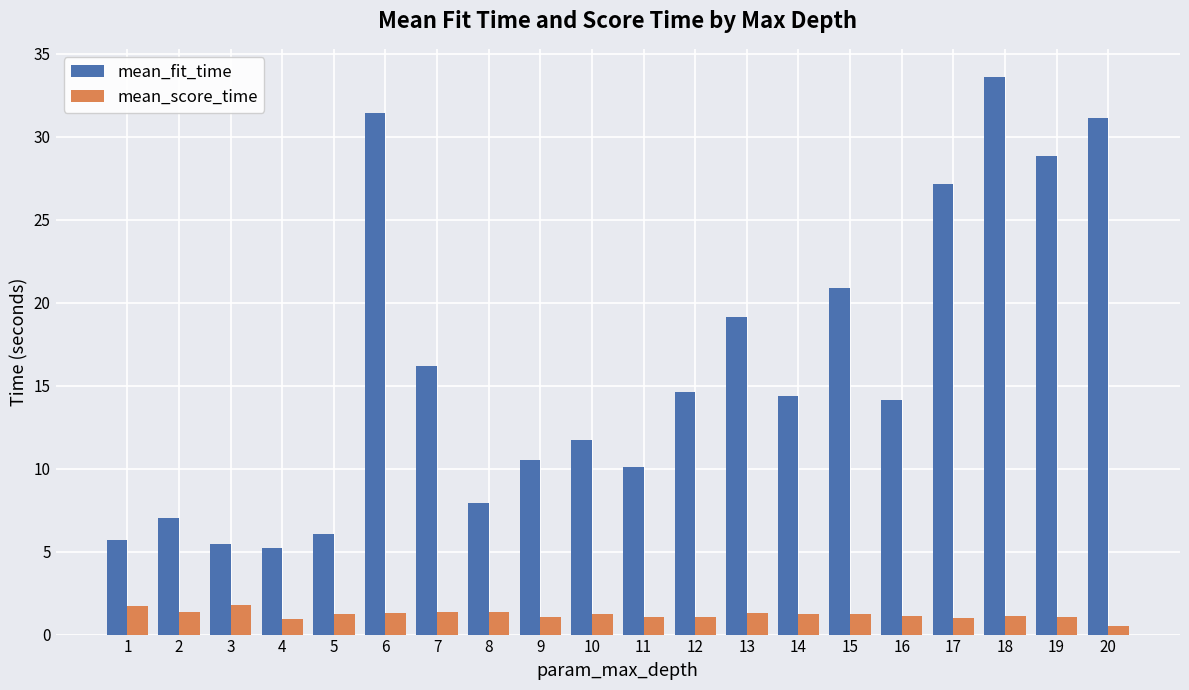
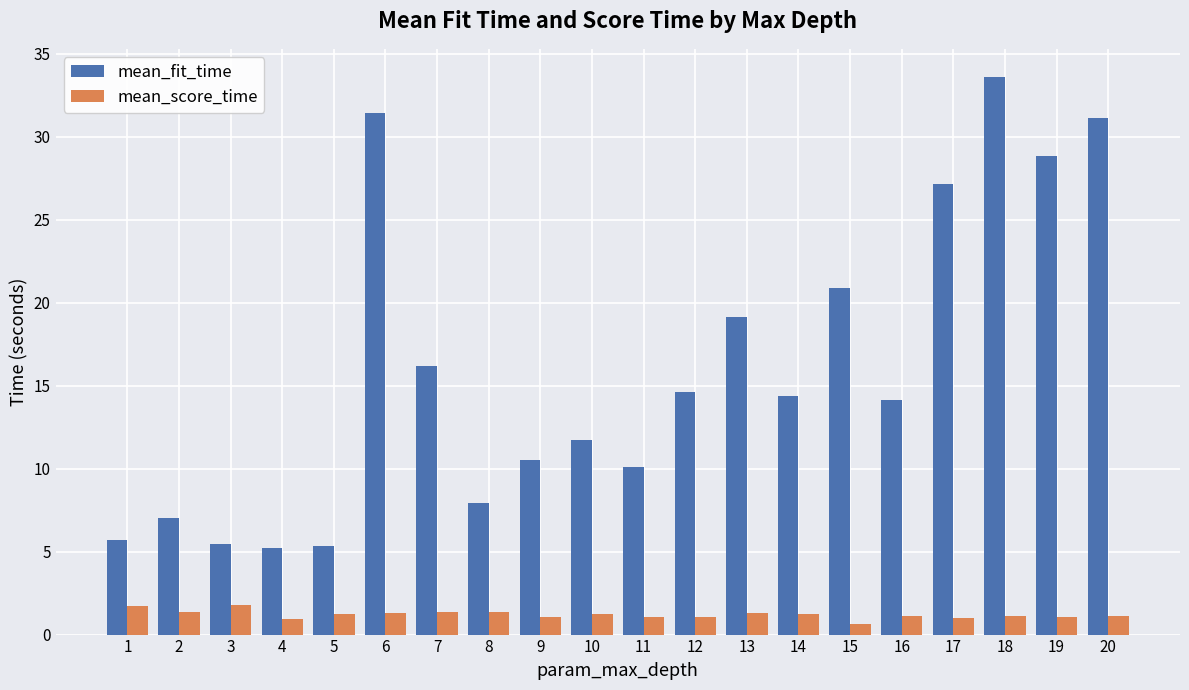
  {
    "mean_fit_time": {
      "1": 5.7,
      "2": 7.0,
      "3": 5.5,
      "4": 5.2,
-     "5": 6.1,
+     "5": 5.4,
      "6": 31.4,
      "7": 16.2,
      "8": 7.9,
      "9": 10.5,
      "10": 11.8,
      "11": 10.1,
      "12": 14.6,
      "13": 19.1,
      "14": 14.4,
      "15": 20.9,
      "16": 14.1,
      "17": 27.2,
      "18": 33.6,
      "19": 28.8,
      "20": 31.1
    },
    "mean_score_time": {
      "1": 1.7,
      "2": 1.4,
      "3": 1.8,
      "4": 0.9,
      "5": 1.2,
      "6": 1.3,
      "7": 1.4,
      "8": 1.4,
      "9": 1.0,
      "10": 1.2,
      "11": 1.1,
      "12": 1.0,
      "13": 1.3,
      "14": 1.2,
-     "15": 1.2,
+     "15": 0.6,
      "16": 1.1,
      "17": 1.0,
      "18": 1.1,
      "19": 1.0,
-     "20": 0.5
+     "20": 1.1
    }
  }
